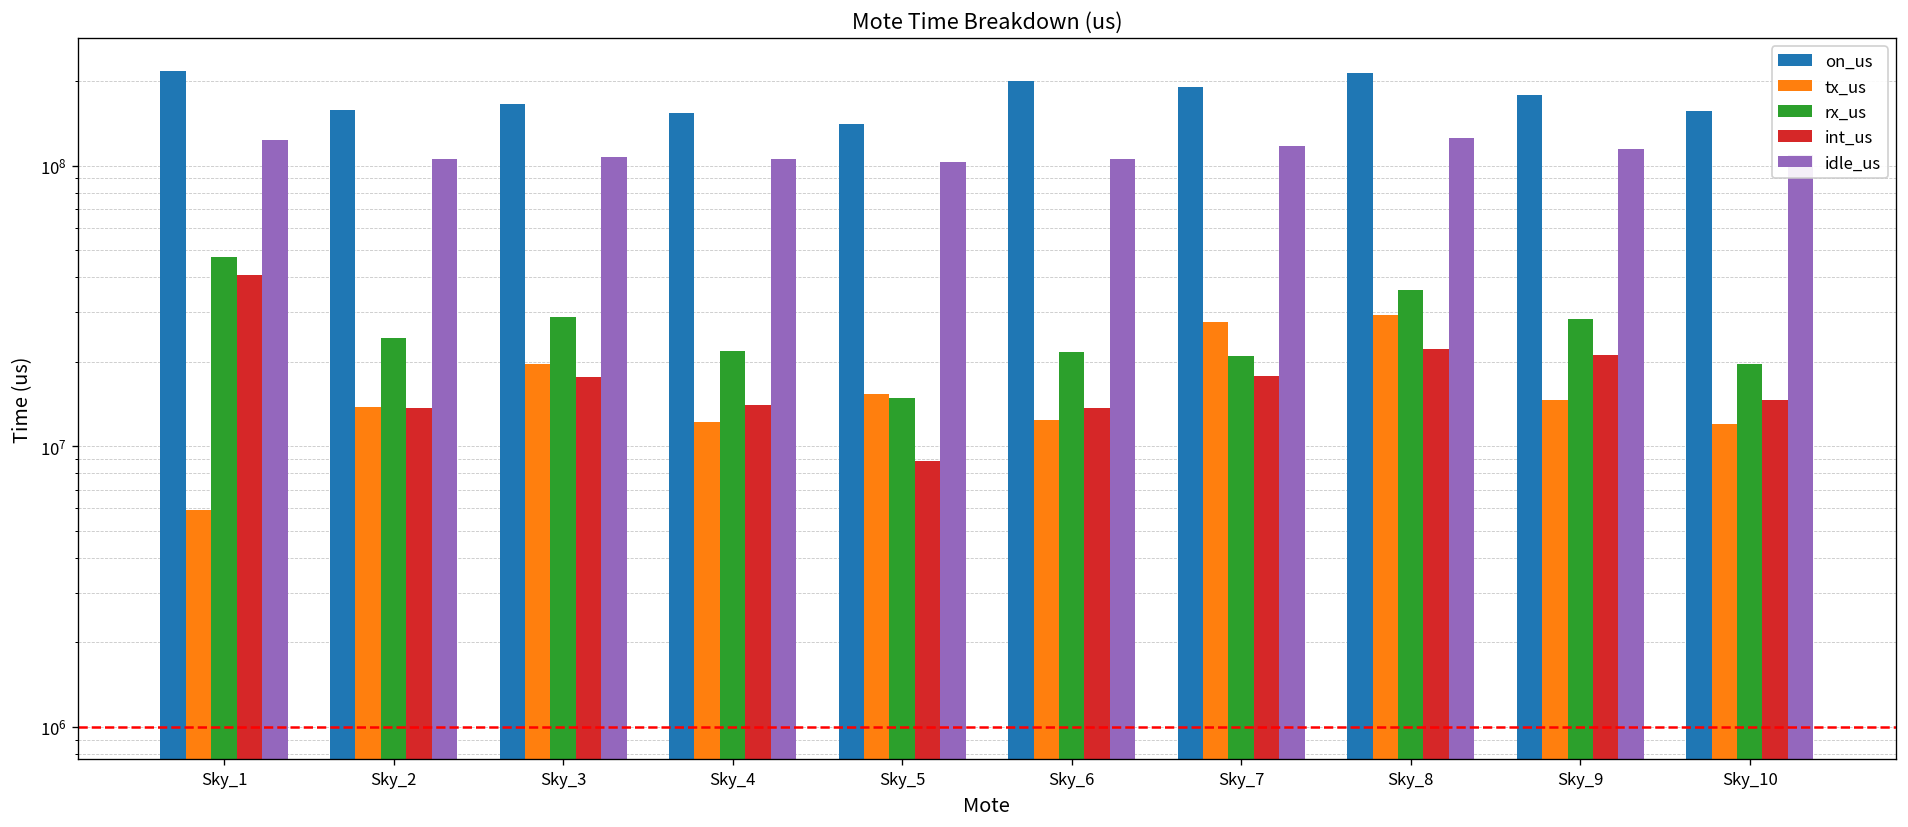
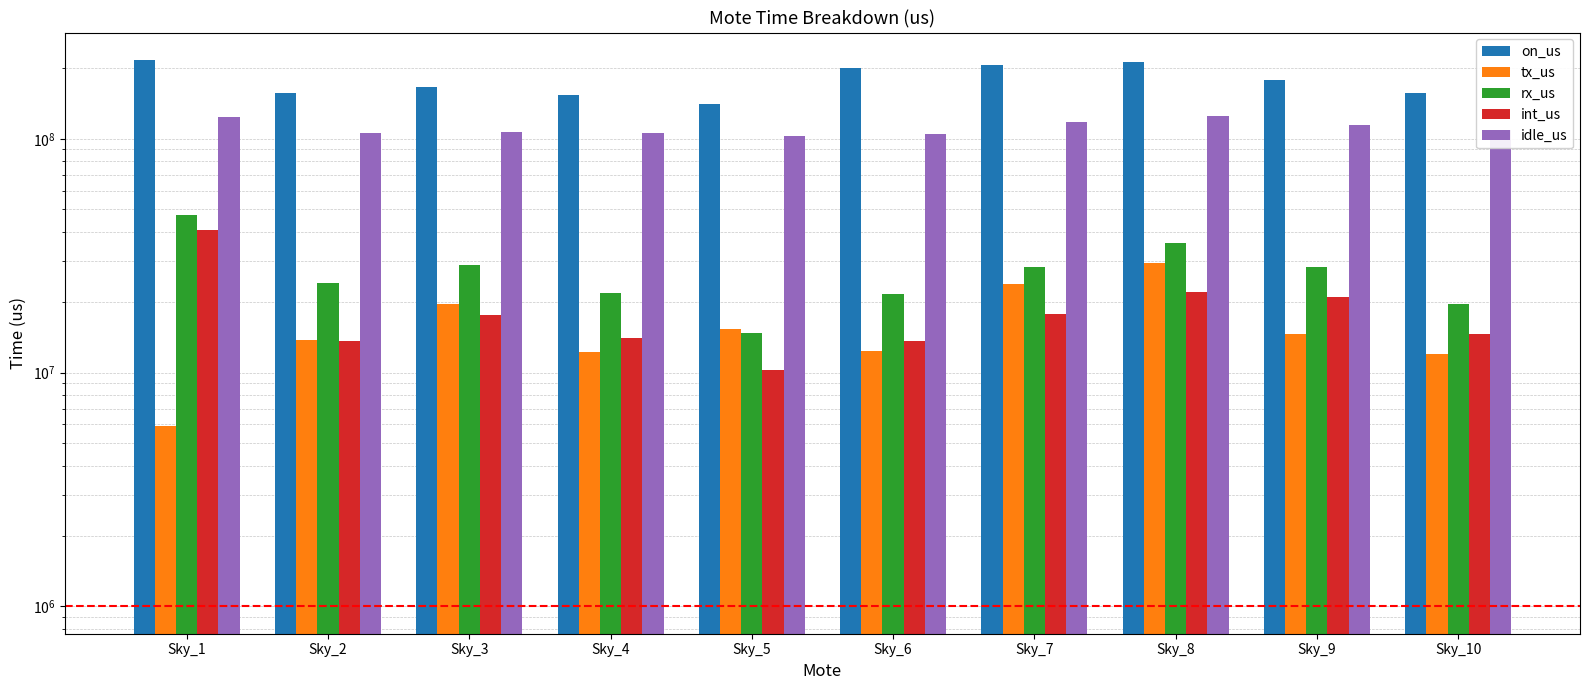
  {
    "on_us": {
      "Sky_1": 220000000,
      "Sky_2": 160000000,
      "Sky_3": 170000000,
      "Sky_4": 150000000,
      "Sky_5": 140000000,
      "Sky_6": 200000000,
-     "Sky_7": 190000000,
+     "Sky_7": 210000000,
      "Sky_8": 210000000,
      "Sky_9": 180000000,
      "Sky_10": 160000000
    },
    "tx_us": {
      "Sky_1": 5900000,
      "Sky_2": 14000000,
      "Sky_3": 20000000,
      "Sky_4": 12000000,
      "Sky_5": 15000000,
      "Sky_6": 12000000,
-     "Sky_7": 28000000,
+     "Sky_7": 24000000,
      "Sky_8": 29000000,
      "Sky_9": 15000000,
      "Sky_10": 12000000
    },
    "rx_us": {
      "Sky_1": 47000000,
      "Sky_2": 24000000,
      "Sky_3": 29000000,
      "Sky_4": 22000000,
      "Sky_5": 15000000,
      "Sky_6": 22000000,
-     "Sky_7": 21000000,
+     "Sky_7": 28000000,
      "Sky_8": 36000000,
      "Sky_9": 28000000,
      "Sky_10": 20000000
    },
    "int_us": {
      "Sky_1": 41000000,
      "Sky_2": 14000000,
      "Sky_3": 18000000,
      "Sky_4": 14000000,
-     "Sky_5": 8800000,
+     "Sky_5": 10000000,
      "Sky_6": 14000000,
      "Sky_7": 18000000,
      "Sky_8": 22000000,
      "Sky_9": 21000000,
      "Sky_10": 15000000
    },
    "idle_us": {
      "Sky_1": 120000000,
      "Sky_2": 110000000,
      "Sky_3": 110000000,
      "Sky_4": 110000000,
      "Sky_5": 100000000,
      "Sky_6": 110000000,
      "Sky_7": 120000000,
      "Sky_8": 130000000,
      "Sky_9": 110000000
    }
  }
